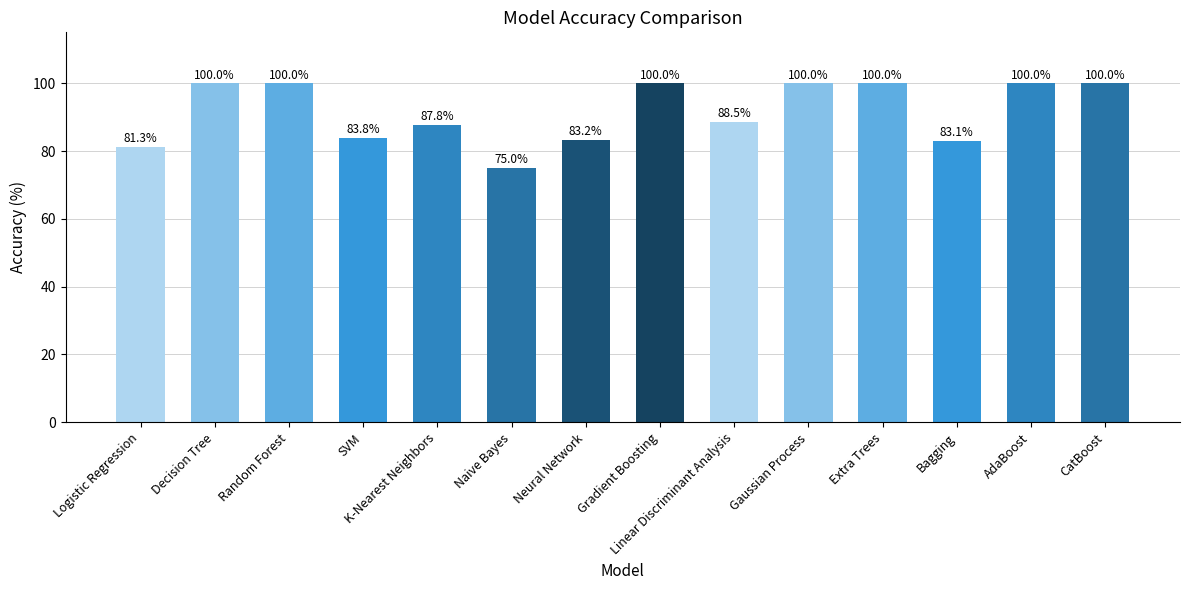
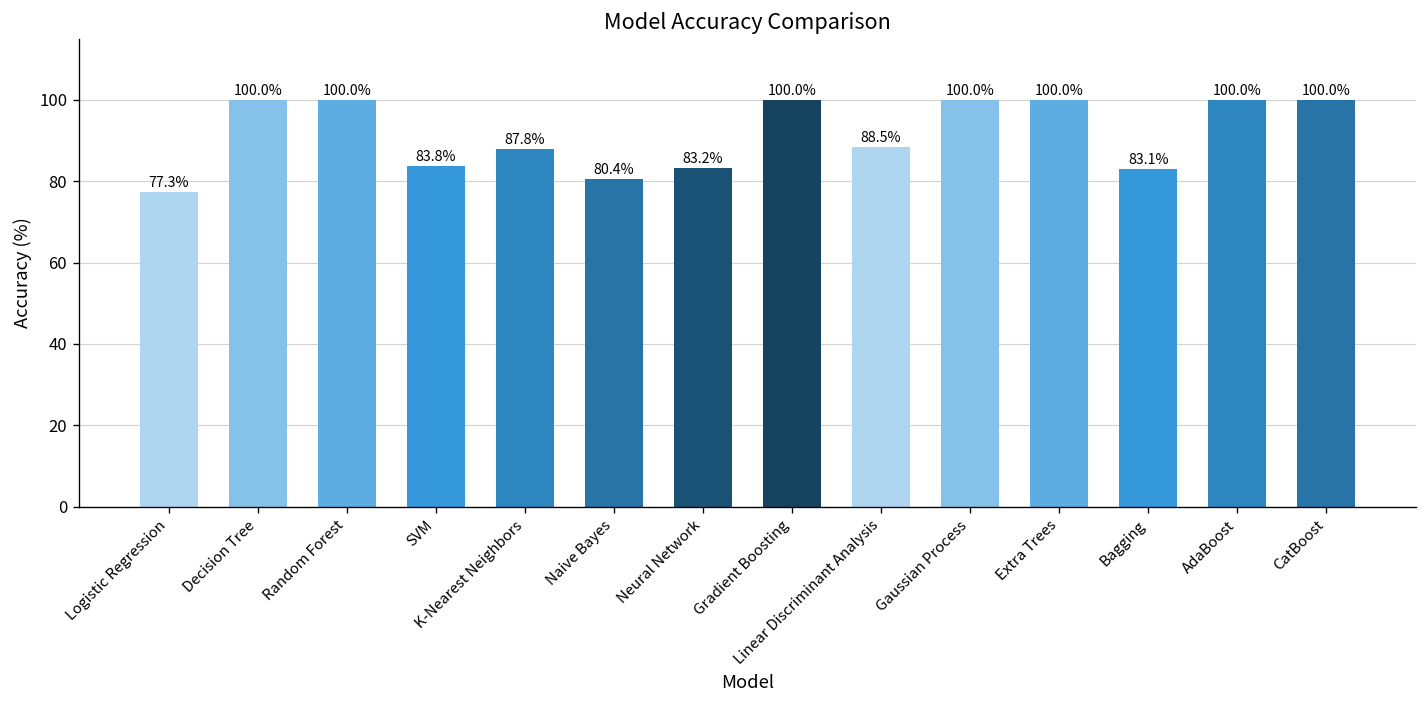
  {
-   "Logistic Regression": "81.3%",
+   "Logistic Regression": "77.3%",
    "Decision Tree": "100.0%",
    "Random Forest": "100.0%",
    "SVM": "83.8%",
    "K-Nearest Neighbors": "87.8%",
-   "Naive Bayes": "75.0%",
+   "Naive Bayes": "80.4%",
    "Neural Network": "83.2%",
    "Gradient Boosting": "100.0%",
    "Linear Discriminant Analysis": "88.5%",
    "Gaussian Process": "100.0%",
    "Extra Trees": "100.0%",
    "Bagging": "83.1%",
    "AdaBoost": "100.0%",
    "CatBoost": "100.0%"
  }
